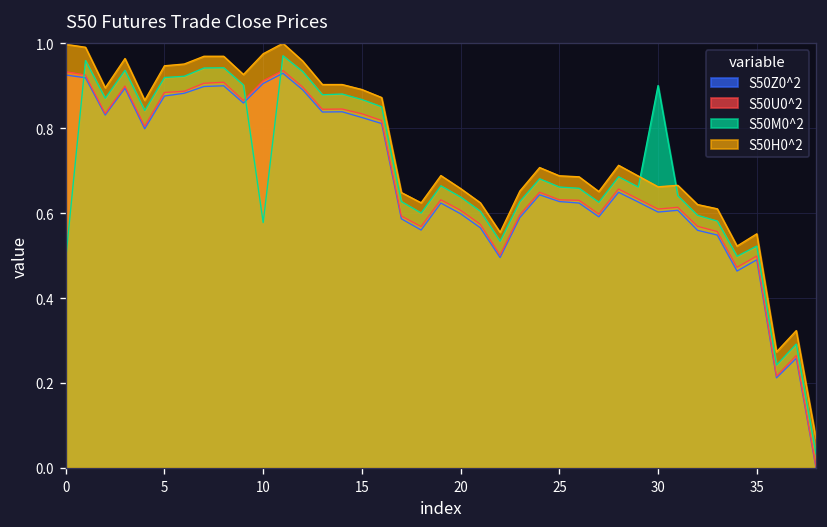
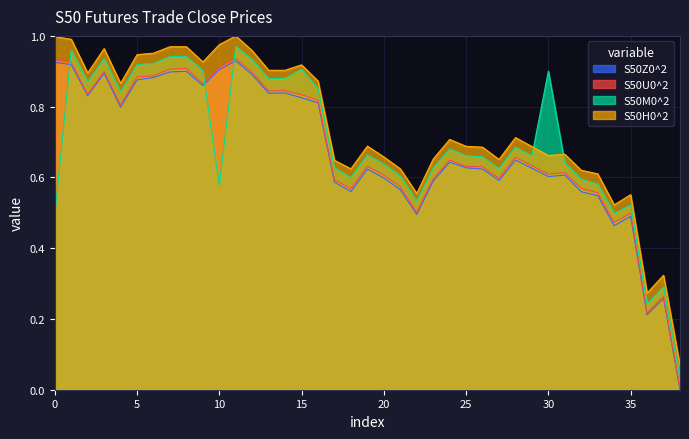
  {
    "S50Z0^2": {
      "0": 0.93,
      "5": 0.88,
      "15": 0.83,
      "20": 0.60,
      "35": 0.49
    },
    "S50U0^2": {
      "0": 0.93,
      "5": 0.88,
      "15": 0.83,
      "20": 0.61,
      "35": 0.50
    },
    "S50M0^2": {
      "0": 0.49,
      "5": 0.92,
      "10": 0.58,
-     "15": 0.87,
+     "15": 0.91,
      "20": 0.64,
      "25": 0.66,
      "30": 0.90,
      "35": 0.52
    },
    "S50H0^2": {
      "0": 1.00,
      "5": 0.95,
      "10": 0.98,
-     "15": 0.89,
+     "15": 0.92,
      "20": 0.66,
      "25": 0.69,
      "30": 0.66,
      "35": 0.55
    }
  }
